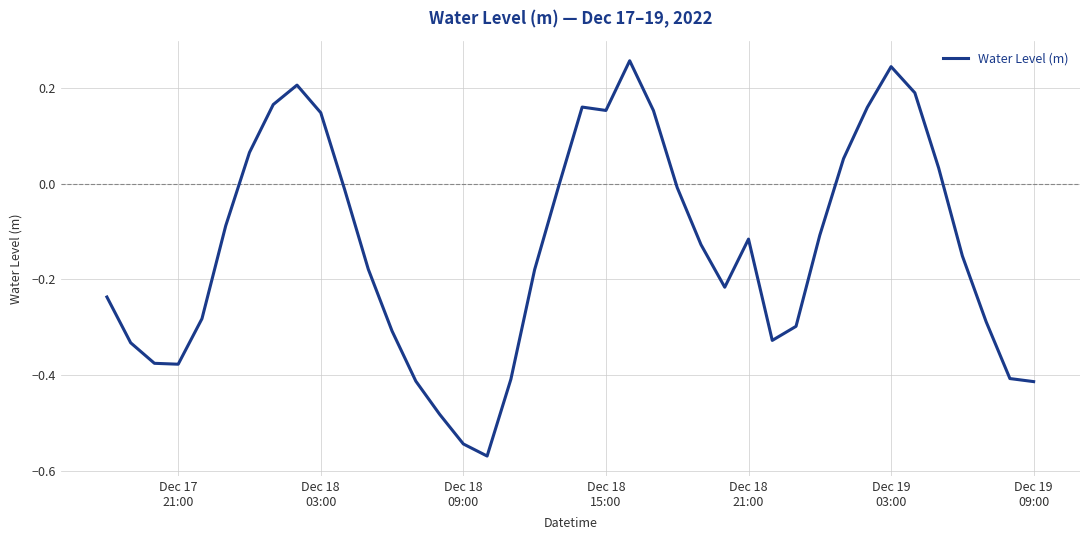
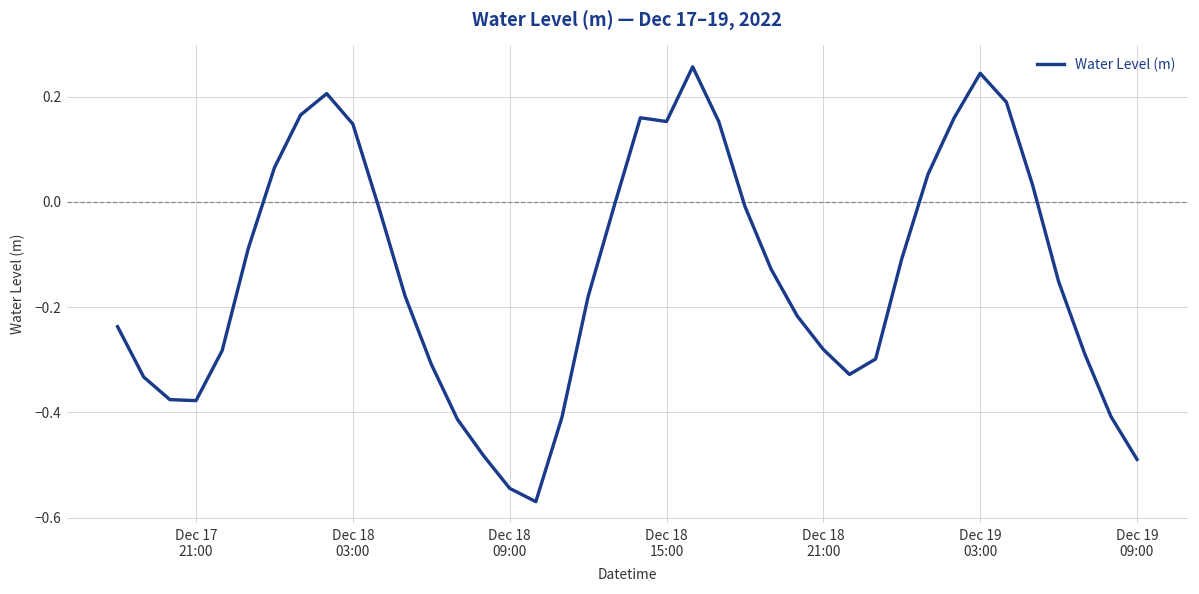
  {
    "Dec 17 21:00": -0.38,
    "Dec 18 03:00": 0.15,
    "Dec 18 09:00": -0.54,
    "Dec 18 15:00": 0.15,
-   "Dec 18 21:00": -0.12,
+   "Dec 18 21:00": -0.28,
    "Dec 19 03:00": 0.24,
-   "Dec 19 09:00": -0.41
+   "Dec 19 09:00": -0.49
  }
